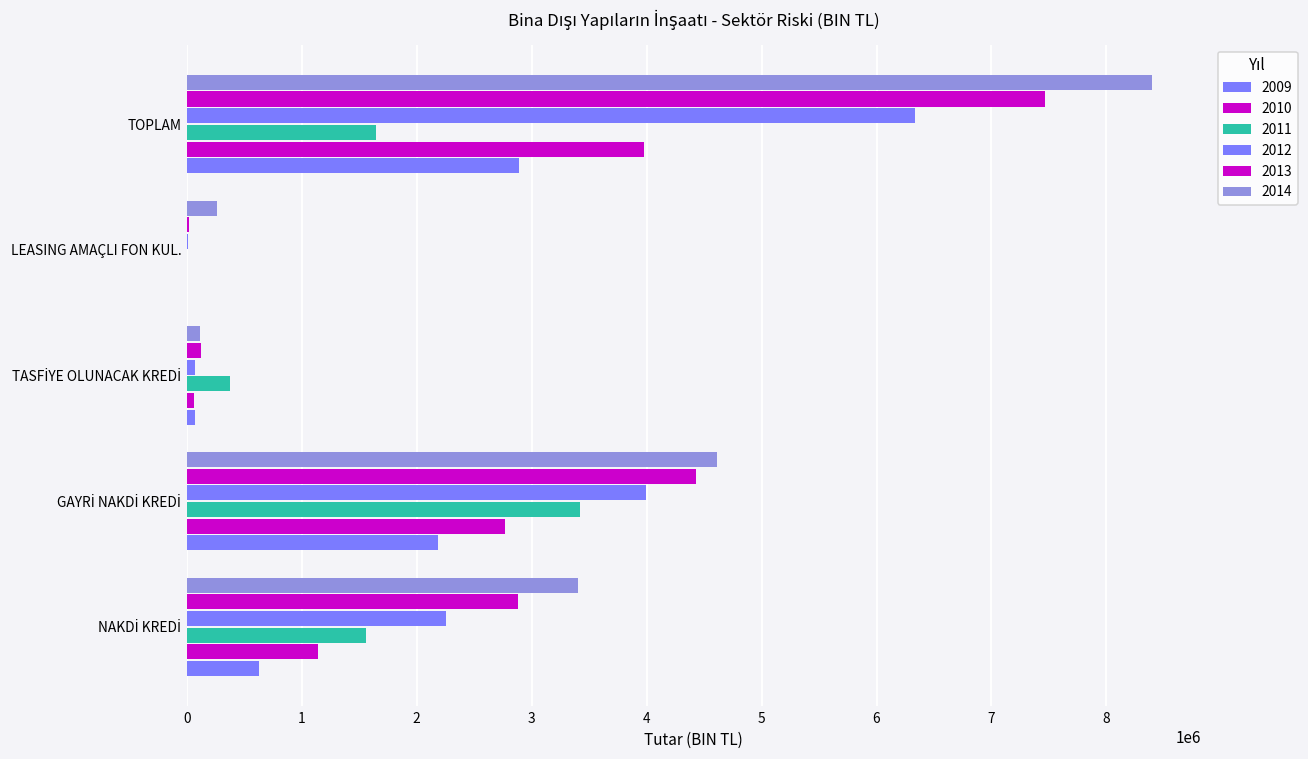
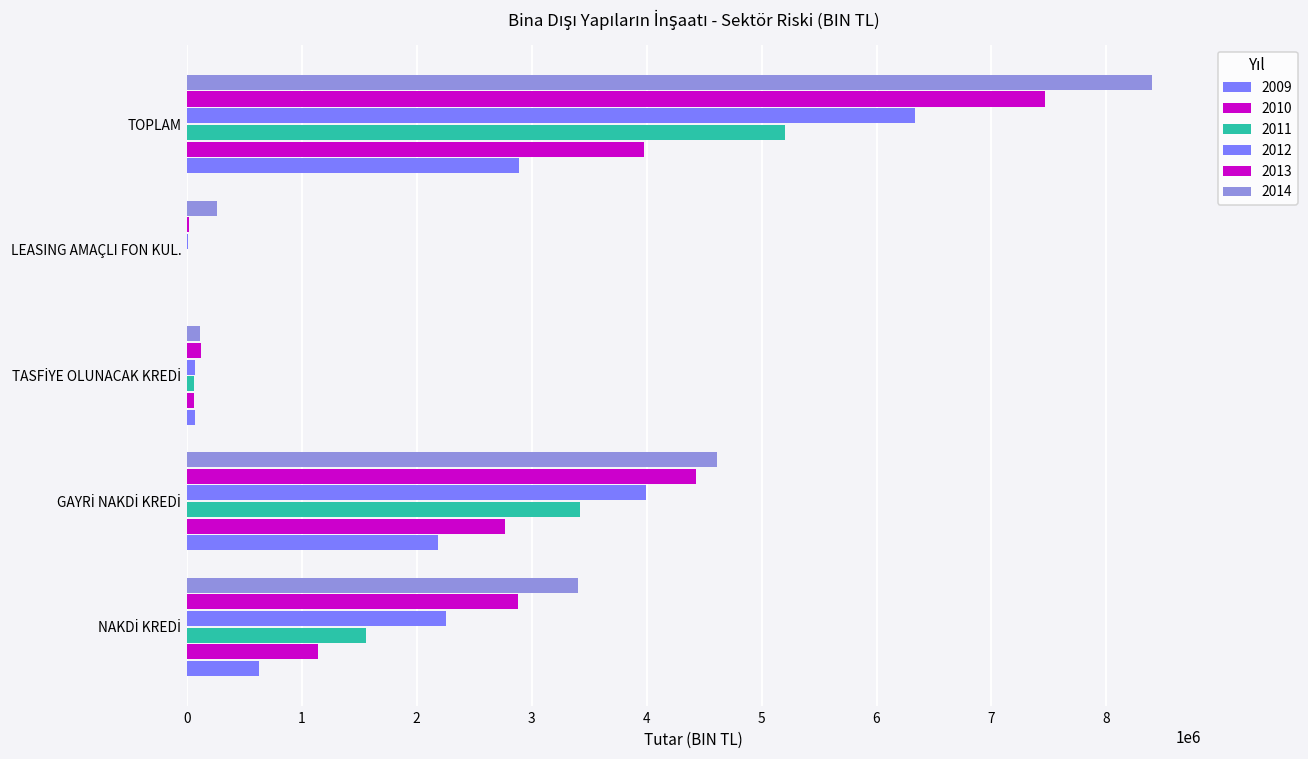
  {
    "2011": {
-     "TOPLAM": 1650000,
-     "TASFİYE OLUNACAK KREDİ": 370000,
+     "TOPLAM": 5200000,
+     "TASFİYE OLUNACAK KREDİ": 60000,
      "GAYRİ NAKDİ KREDİ": 3420000,
      "NAKDİ KREDİ": 1560000
    }
  }
